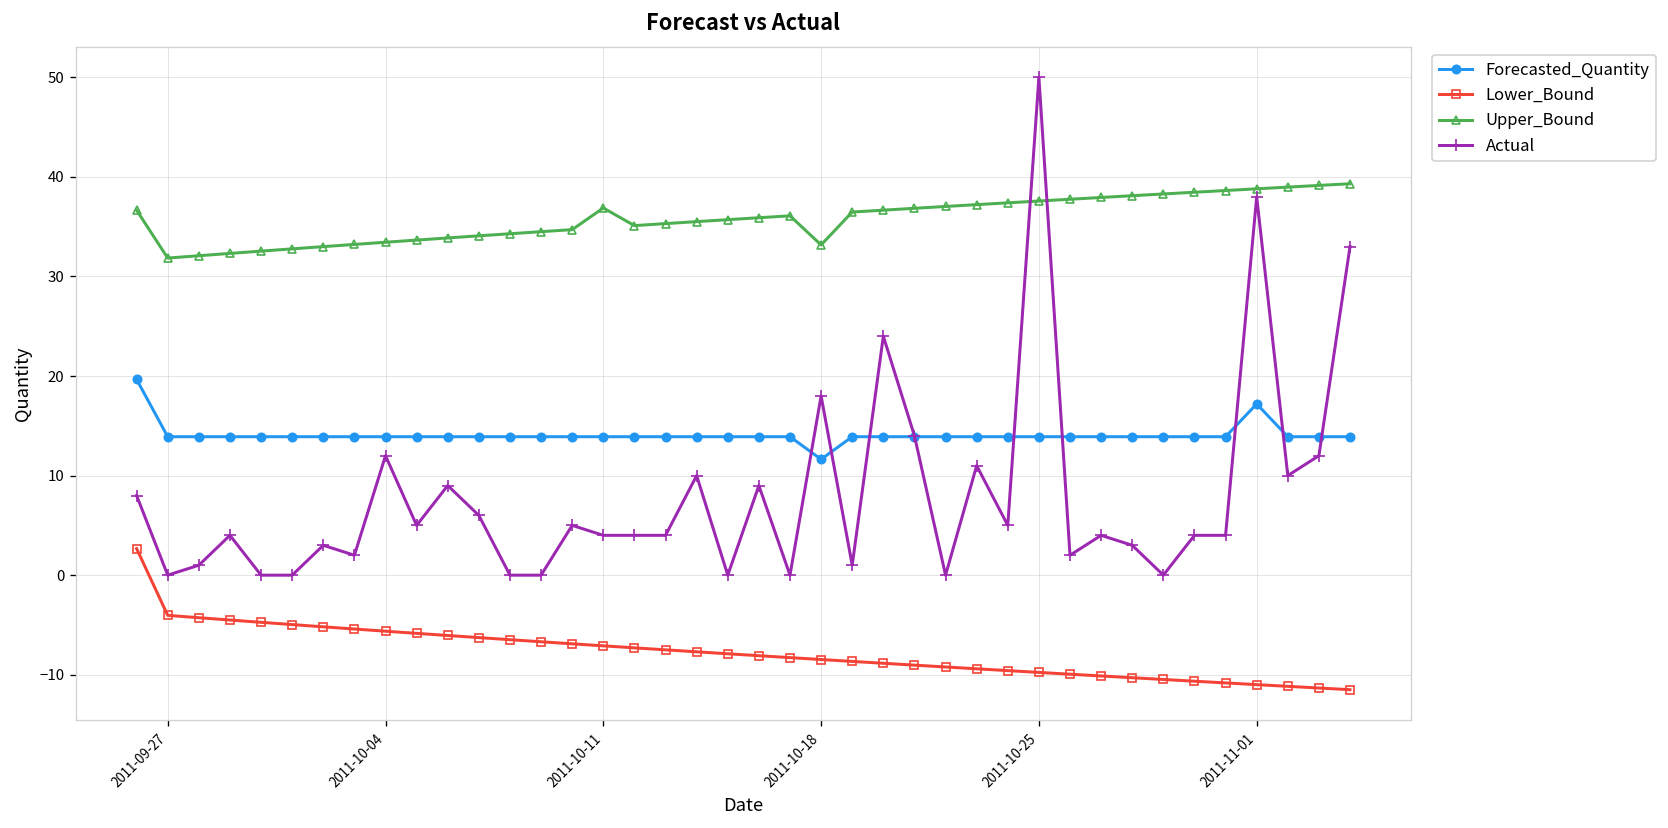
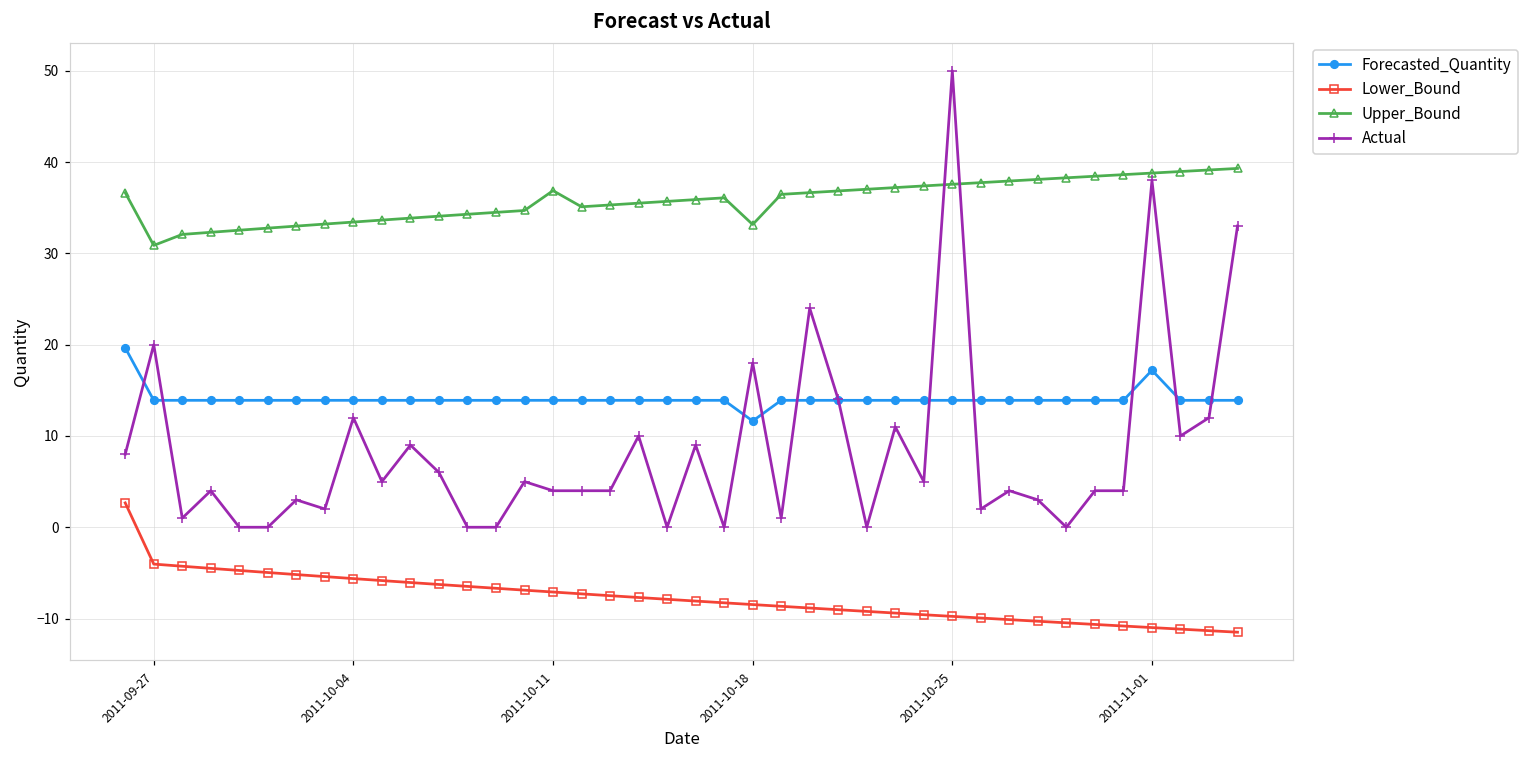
  {
    "Forecasted_Quantity": {
      "2011-09-27": 14,
      "2011-10-04": 14,
      "2011-10-11": 14,
      "2011-10-18": 12,
      "2011-10-25": 14,
      "2011-11-01": 17
    },
    "Lower_Bound": {
      "2011-09-27": -4,
      "2011-10-04": -6,
      "2011-10-11": -7,
      "2011-10-18": -8,
      "2011-10-25": -10,
      "2011-11-01": -11
    },
    "Upper_Bound": {
-     "2011-09-27": 32,
+     "2011-09-27": 31,
      "2011-10-04": 33,
      "2011-10-11": 37,
      "2011-10-18": 33,
      "2011-10-25": 38,
      "2011-11-01": 39
    },
    "Actual": {
-     "2011-09-27": 0,
+     "2011-09-27": 20,
      "2011-10-04": 12,
      "2011-10-11": 4,
      "2011-10-18": 18,
      "2011-10-25": 50,
      "2011-11-01": 38
    }
  }
